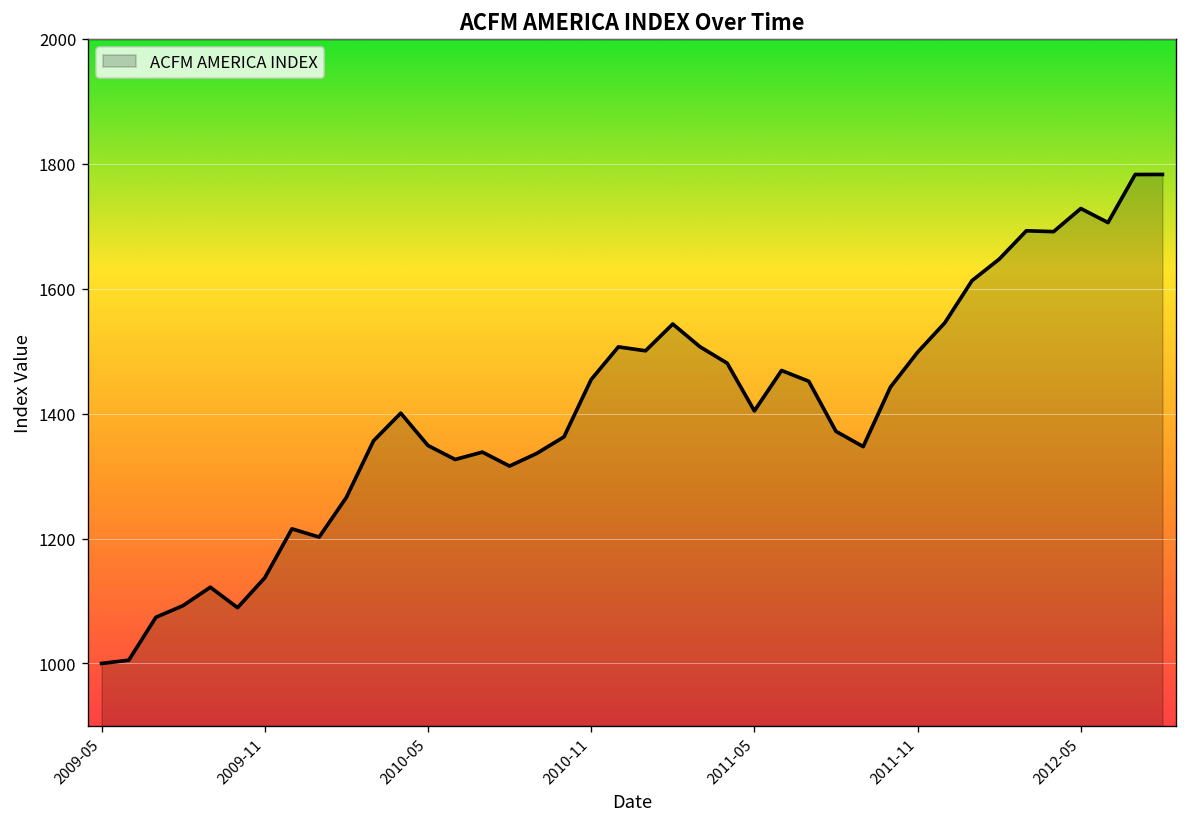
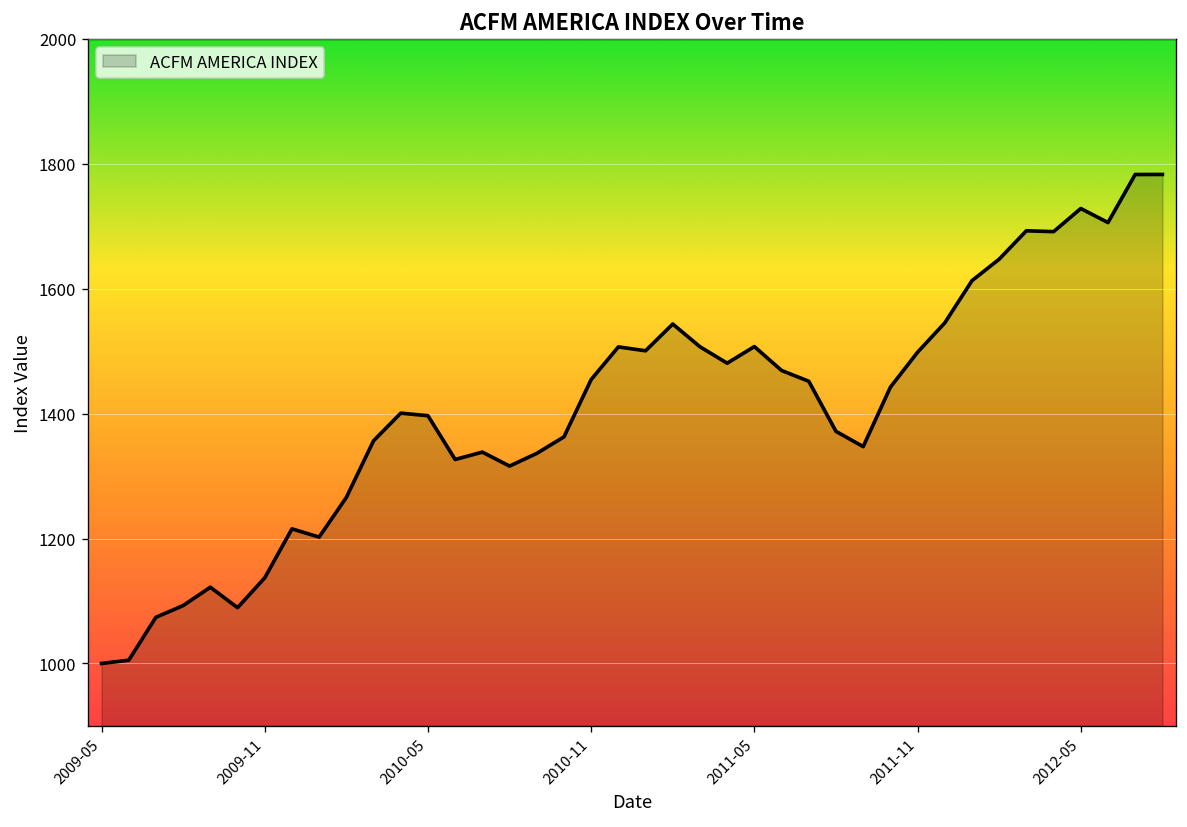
  {
    "2009-05": 1000,
    "2009-11": 1140,
-   "2010-05": 1350,
+   "2010-05": 1400,
    "2010-11": 1450,
-   "2011-05": 1400,
+   "2011-05": 1510,
    "2011-11": 1500,
    "2012-05": 1730
  }
